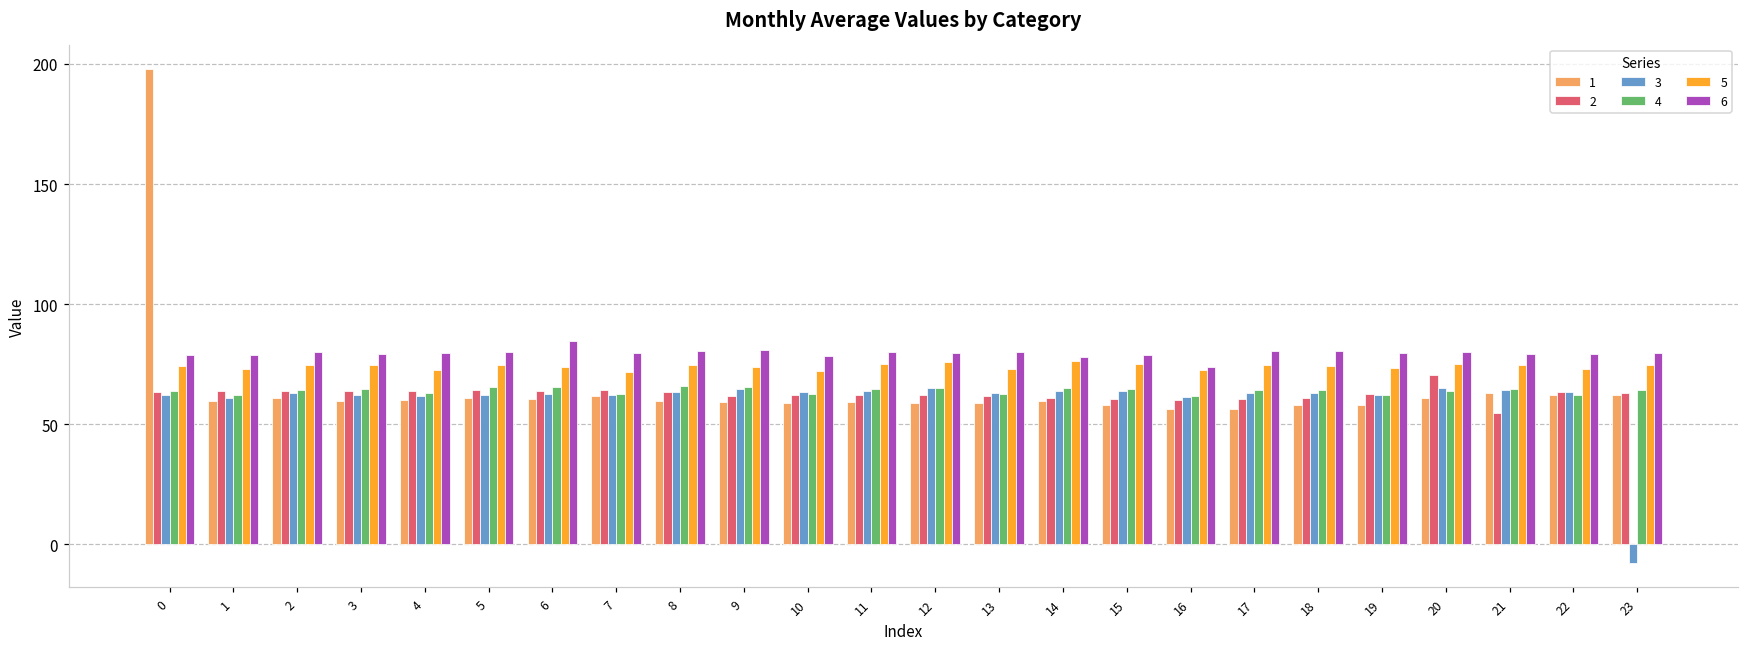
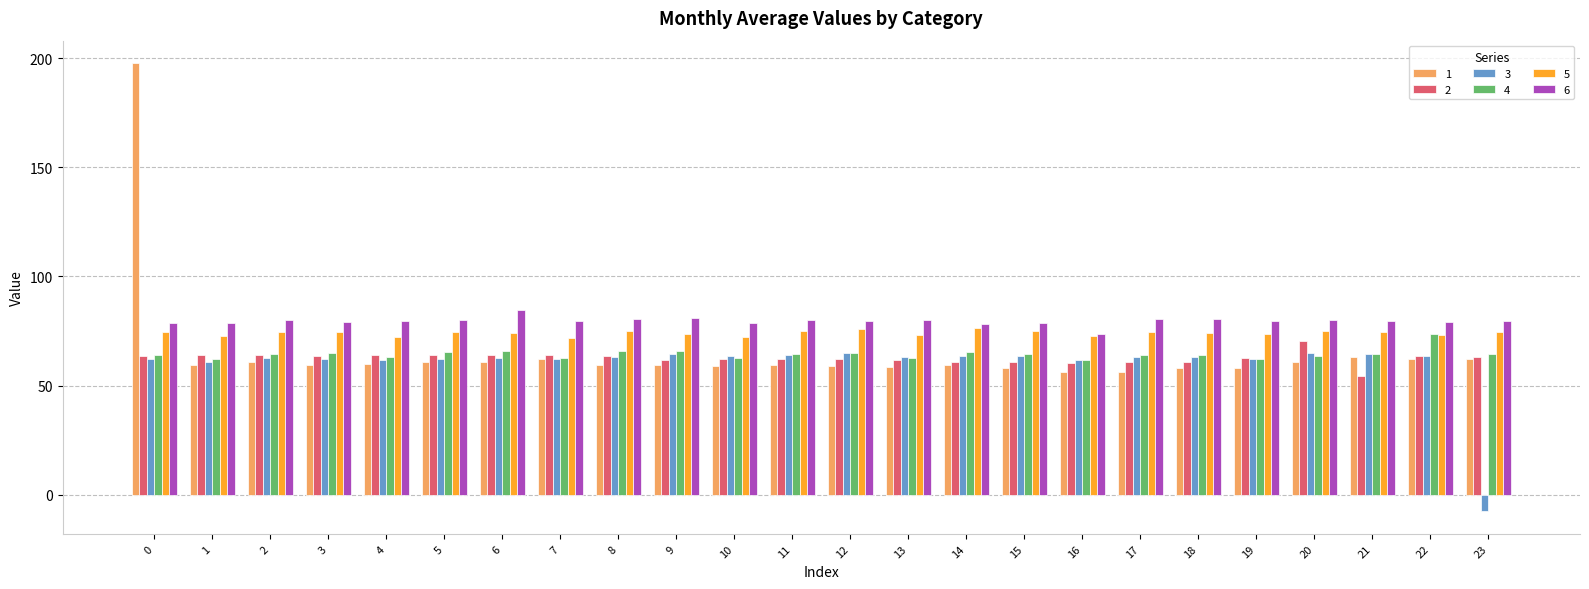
  {
    "2": {
      "0": 63,
      "1": 64,
      "2": 64,
      "3": 64,
      "4": 64,
      "5": 64,
      "6": 64,
      "7": 64,
      "8": 64,
      "9": 62,
      "10": 62,
      "11": 62,
      "12": 62,
      "13": 62,
      "14": 61,
      "15": 61,
      "16": 60,
      "17": 61,
      "18": 61,
      "19": 63,
      "20": 70,
      "21": 55,
      "22": 63,
      "23": 63
    },
    "3": {
      "0": 62,
      "1": 61,
      "2": 63,
      "3": 62,
      "4": 62,
      "5": 62,
      "6": 62,
      "7": 62,
      "8": 63,
      "9": 65,
      "10": 64,
      "11": 64,
      "12": 65,
      "13": 63,
      "14": 64,
      "15": 64,
      "16": 62,
      "17": 63,
      "18": 63,
      "19": 62,
      "20": 65,
      "21": 64,
      "22": 64,
      "23": -8
    },
    "4": {
      "0": 64,
      "1": 62,
      "2": 64,
      "3": 65,
      "4": 63,
      "5": 65,
      "6": 66,
      "7": 63,
      "8": 66,
      "9": 66,
      "10": 63,
      "11": 65,
      "12": 65,
      "13": 63,
      "14": 65,
      "15": 65,
      "16": 62,
      "17": 64,
      "18": 64,
      "19": 62,
      "20": 64,
      "21": 65,
-     "22": 62,
+     "22": 74,
      "23": 64
    },
    "6": {
      "0": 79,
      "1": 79,
      "2": 80,
      "3": 79,
      "4": 79,
      "5": 80,
      "6": 85,
      "7": 80,
      "8": 81,
      "9": 81,
      "10": 79,
      "11": 80,
      "12": 80,
      "13": 80,
      "14": 78,
      "15": 79,
      "16": 74,
      "17": 80,
      "18": 80,
      "19": 80,
      "20": 80,
      "21": 79,
      "22": 79,
      "23": 79
    }
  }
